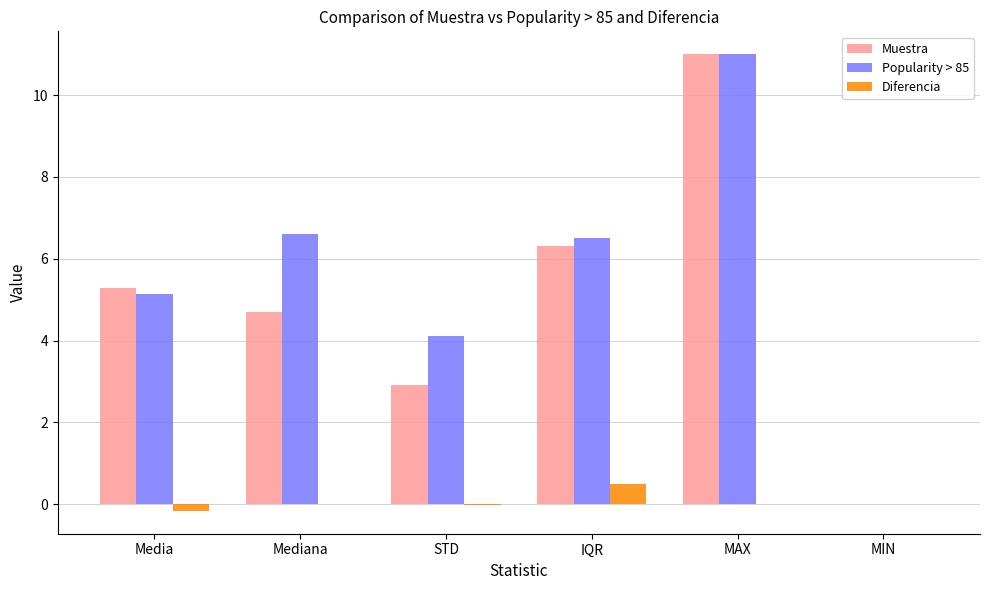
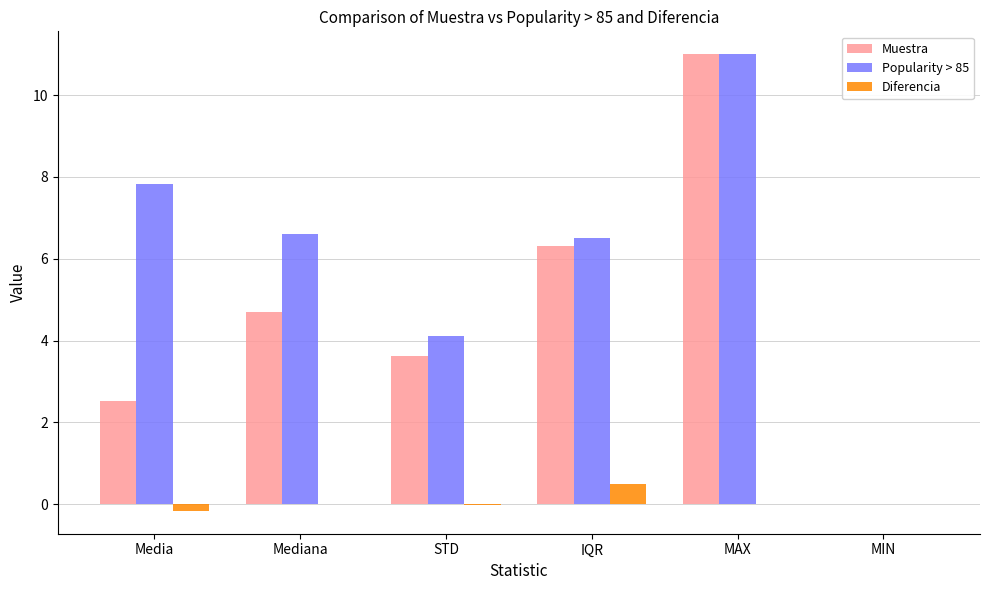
  {
    "Muestra": {
-     "Media": 5.3,
+     "Media": 2.5,
      "Mediana": 4.7,
-     "STD": 2.9,
+     "STD": 3.6,
      "IQR": 6.3,
      "MAX": 11.0,
      "MIN": 0.0
    },
    "Popularity > 85": {
-     "Media": 5.1,
+     "Media": 7.8,
      "Mediana": 6.6,
      "STD": 4.1,
      "IQR": 6.5,
      "MAX": 11.0,
      "MIN": 0.0
    },
    "Diferencia": {
      "Media": -0.2,
      "Mediana": 0.0,
      "IQR": 0.5,
      "MAX": 0.0,
      "MIN": 0.0
    }
  }
